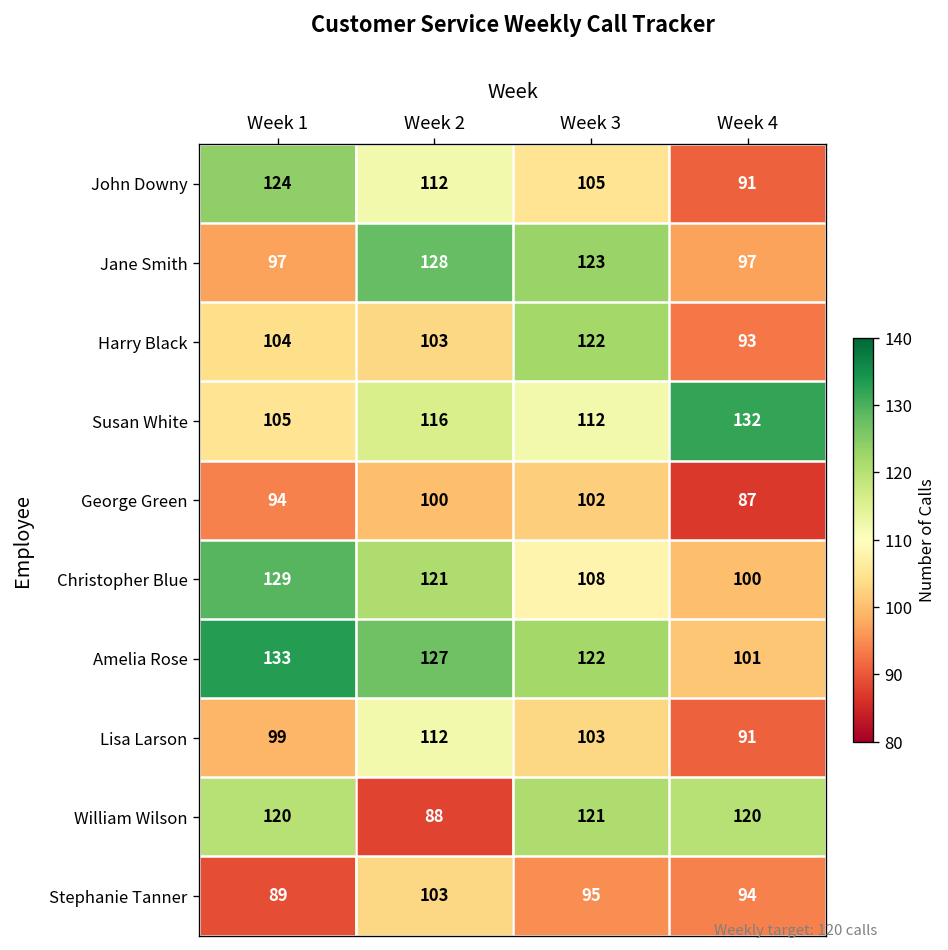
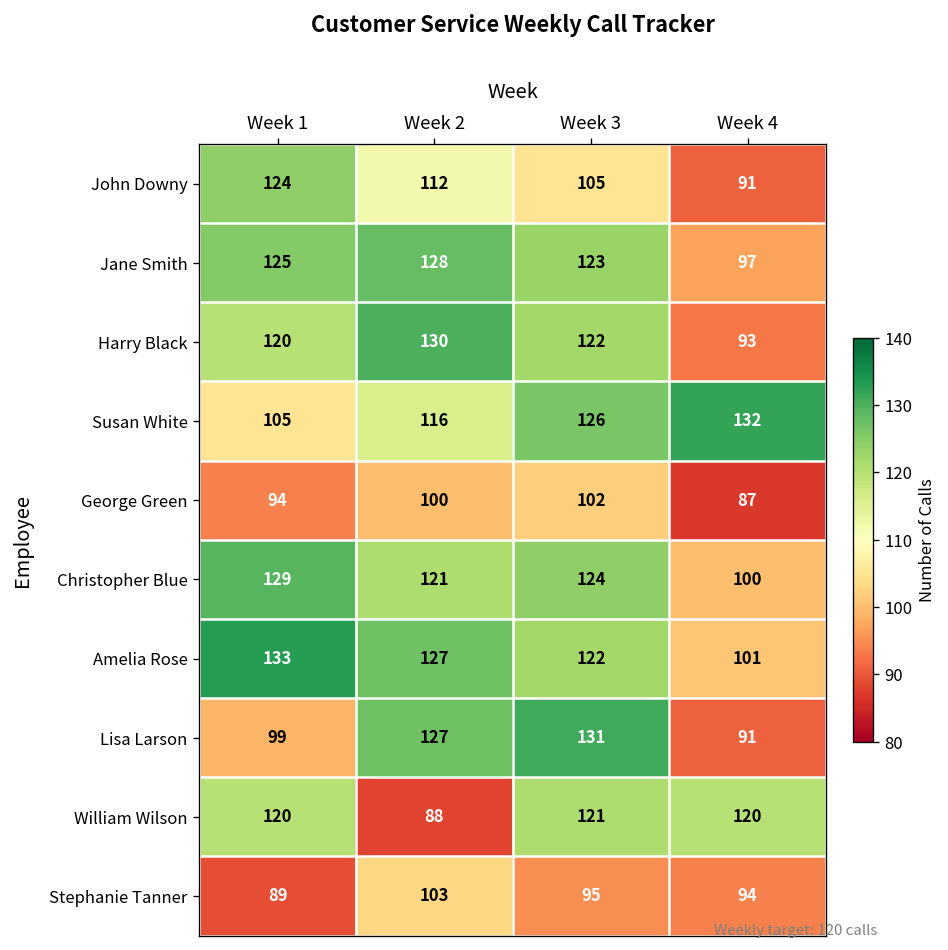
  {
    "John Downy": {
      "Week 1": 124,
      "Week 2": 112,
      "Week 3": 105,
      "Week 4": 91
    },
    "Jane Smith": {
-     "Week 1": 97,
+     "Week 1": 125,
      "Week 2": 128,
      "Week 3": 123,
      "Week 4": 97
    },
    "Harry Black": {
-     "Week 1": 104,
-     "Week 2": 103,
+     "Week 1": 120,
+     "Week 2": 130,
      "Week 3": 122,
      "Week 4": 93
    },
    "Susan White": {
      "Week 1": 105,
      "Week 2": 116,
-     "Week 3": 112,
+     "Week 3": 126,
      "Week 4": 132
    },
    "George Green": {
      "Week 1": 94,
      "Week 2": 100,
      "Week 3": 102,
      "Week 4": 87
    },
    "Christopher Blue": {
      "Week 1": 129,
      "Week 2": 121,
-     "Week 3": 108,
+     "Week 3": 124,
      "Week 4": 100
    },
    "Amelia Rose": {
      "Week 1": 133,
      "Week 2": 127,
      "Week 3": 122,
      "Week 4": 101
    },
    "Lisa Larson": {
      "Week 1": 99,
-     "Week 2": 112,
-     "Week 3": 103,
+     "Week 2": 127,
+     "Week 3": 131,
      "Week 4": 91
    },
    "William Wilson": {
      "Week 1": 120,
      "Week 2": 88,
      "Week 3": 121,
      "Week 4": 120
    },
    "Stephanie Tanner": {
      "Week 1": 89,
      "Week 2": 103,
      "Week 3": 95,
      "Week 4": 94
    }
  }
